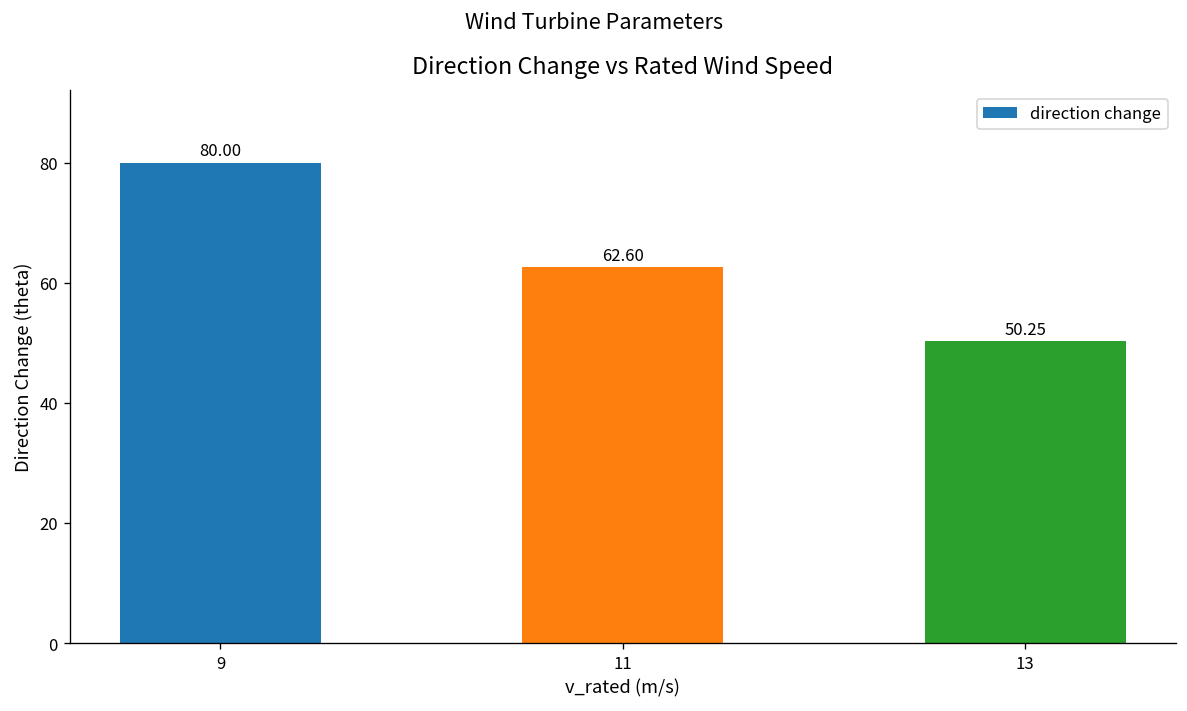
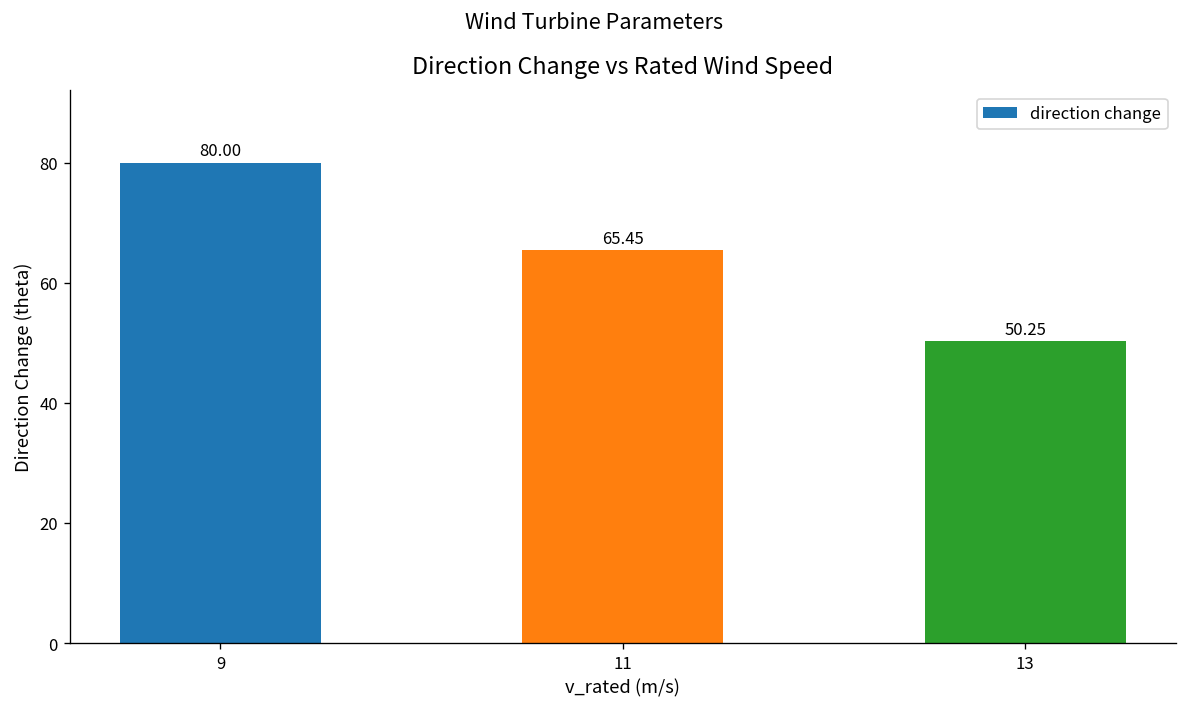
  {
    "9": 80.00,
-   "11": 62.60,
+   "11": 65.45,
    "13": 50.25
  }
